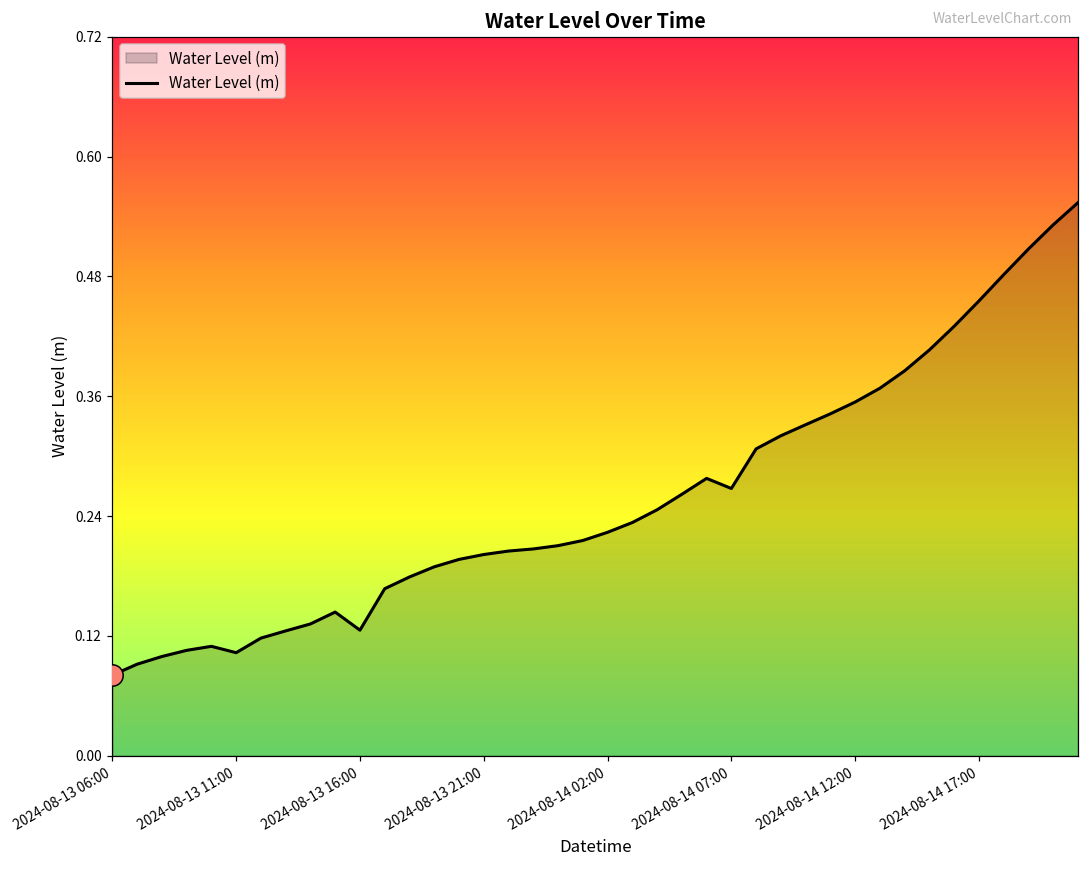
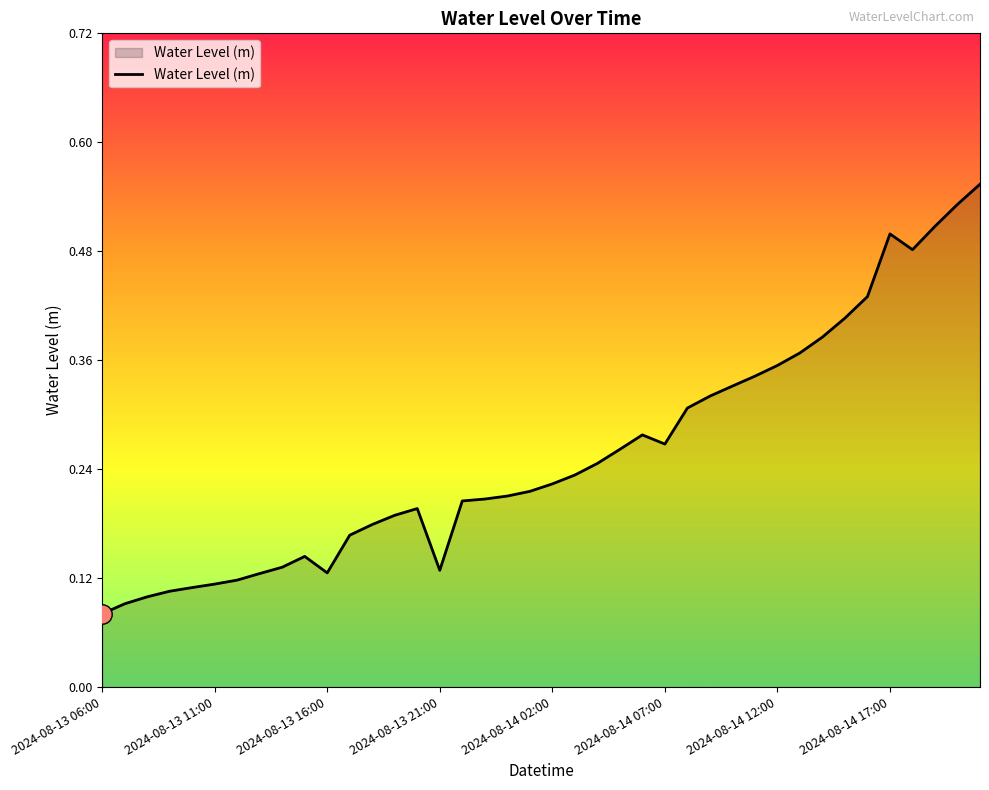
  {
    "Water Level (m)": {
-     "2024-08-13 11:00": 0.10,
+     "2024-08-13 11:00": 0.11,
      "2024-08-13 16:00": 0.13,
-     "2024-08-13 21:00": 0.20,
+     "2024-08-13 21:00": 0.13,
      "2024-08-14 02:00": 0.22,
      "2024-08-14 07:00": 0.27,
      "2024-08-14 12:00": 0.35,
-     "2024-08-14 17:00": 0.46
+     "2024-08-14 17:00": 0.50
    }
  }
